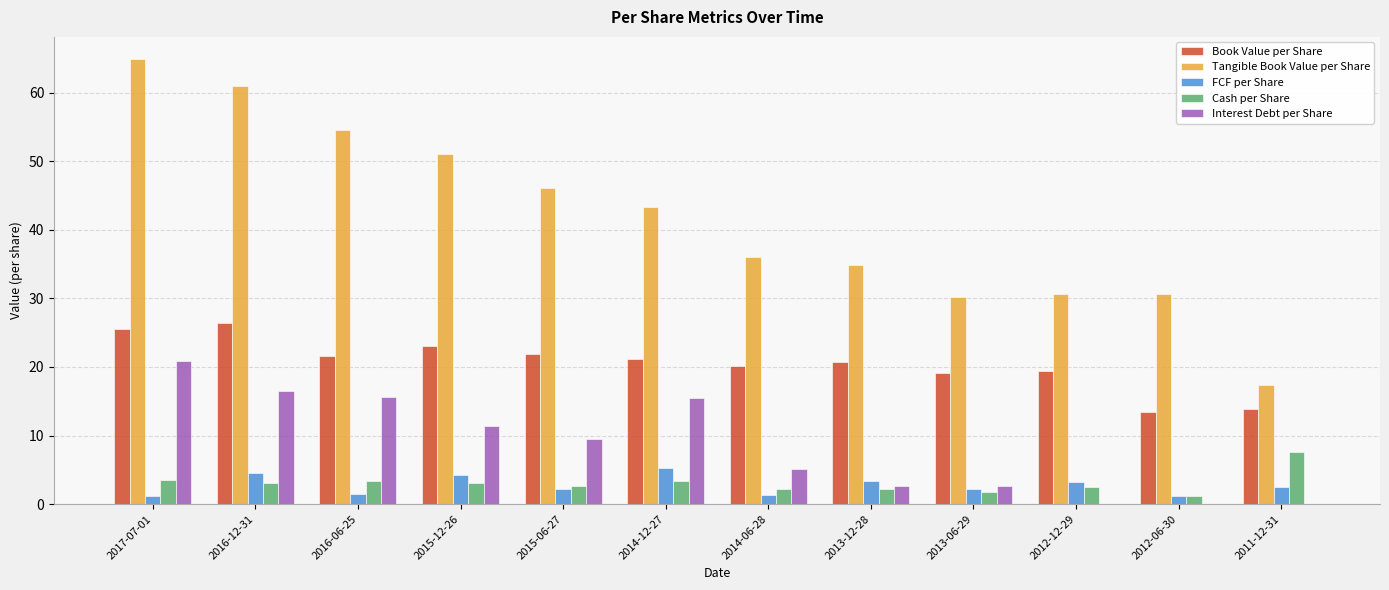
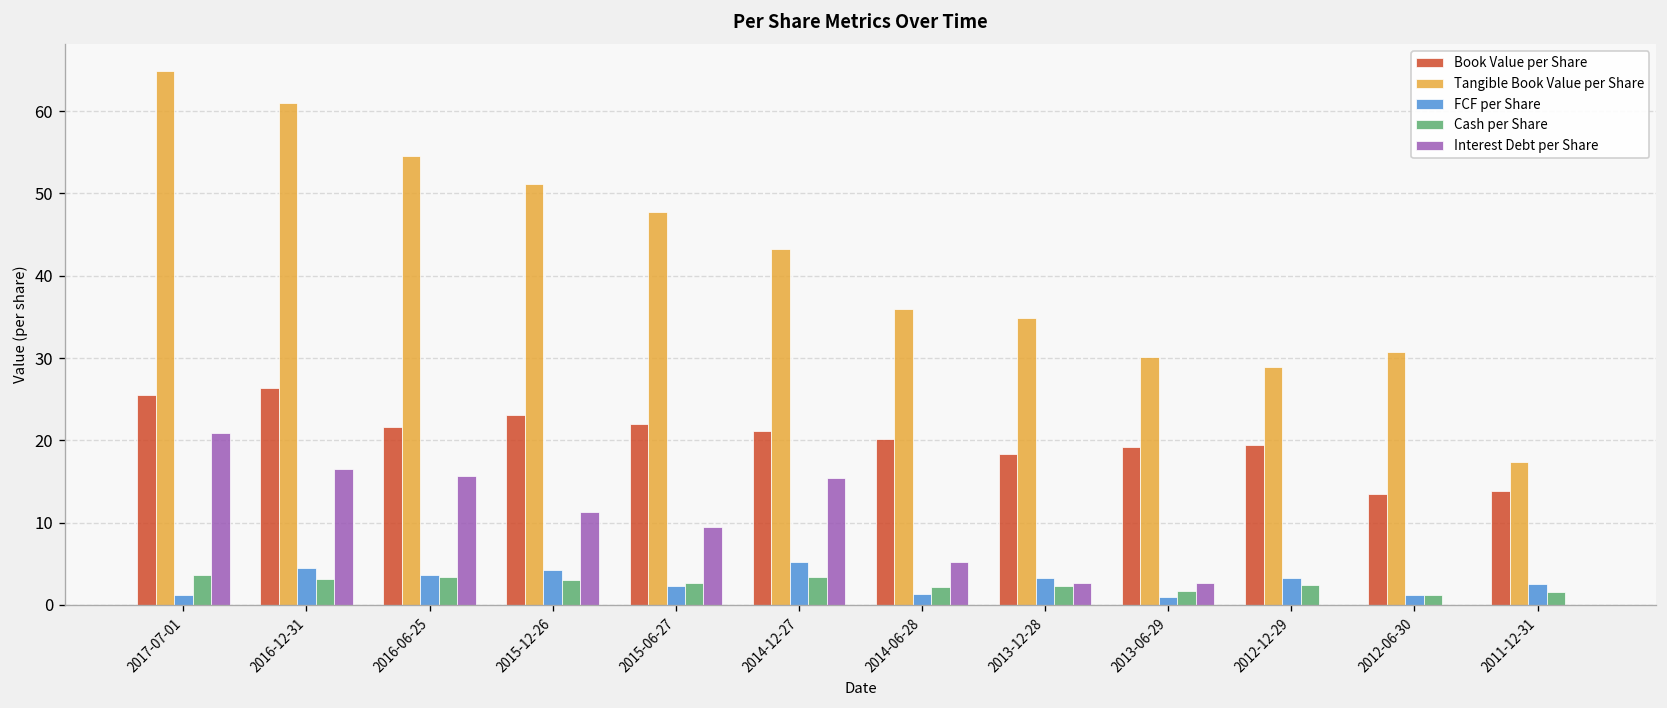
  {
    "Book Value per Share": {
      "2017-07-01": 25,
      "2016-12-31": 26,
      "2016-06-25": 22,
      "2015-12-26": 23,
      "2015-06-27": 22,
      "2014-12-27": 21,
      "2014-06-28": 20,
-     "2013-12-28": 21,
+     "2013-12-28": 18,
      "2013-06-29": 19,
      "2012-12-29": 19,
      "2012-06-30": 13,
      "2011-12-31": 14
    },
    "Tangible Book Value per Share": {
      "2017-07-01": 65,
      "2016-12-31": 61,
      "2016-06-25": 55,
      "2015-12-26": 51,
-     "2015-06-27": 46,
+     "2015-06-27": 48,
      "2014-12-27": 43,
      "2014-06-28": 36,
      "2013-12-28": 35,
      "2013-06-29": 30,
-     "2012-12-29": 31,
+     "2012-12-29": 29,
      "2012-06-30": 31,
      "2011-12-31": 17
    },
    "FCF per Share": {
      "2017-07-01": 1,
      "2016-12-31": 4,
-     "2016-06-25": 1,
+     "2016-06-25": 4,
      "2015-12-26": 4,
      "2015-06-27": 2,
      "2014-12-27": 5,
      "2014-06-28": 1,
      "2013-12-28": 3,
-     "2013-06-29": 2,
+     "2013-06-29": 1,
      "2012-12-29": 3,
      "2012-06-30": 1,
      "2011-12-31": 2
    },
    "Cash per Share": {
      "2017-07-01": 4,
      "2016-12-31": 3,
      "2016-06-25": 3,
      "2015-12-26": 3,
      "2015-06-27": 3,
      "2014-12-27": 3,
      "2014-06-28": 2,
      "2013-12-28": 2,
      "2013-06-29": 2,
      "2012-12-29": 2,
      "2012-06-30": 1,
-     "2011-12-31": 8
+     "2011-12-31": 2
    },
    "Interest Debt per Share": {
      "2017-07-01": 21,
      "2016-12-31": 17,
      "2016-06-25": 16,
      "2015-12-26": 11,
      "2015-06-27": 9,
      "2014-12-27": 15,
      "2014-06-28": 5,
      "2013-12-28": 3,
      "2013-06-29": 3,
      "2012-12-29": 0,
      "2012-06-30": 0,
      "2011-12-31": 0
    }
  }
